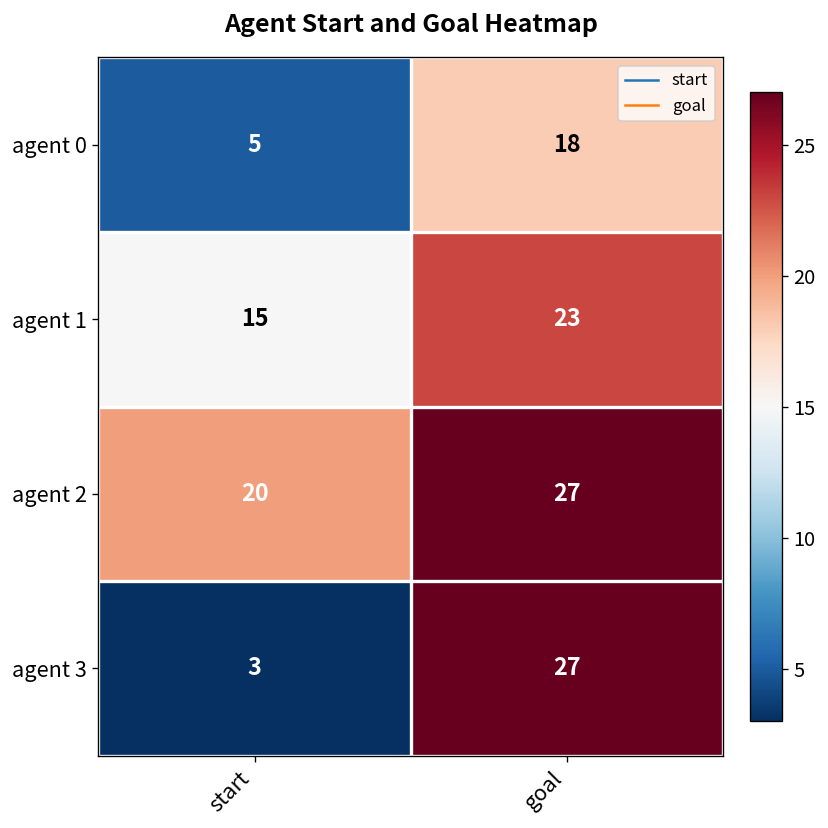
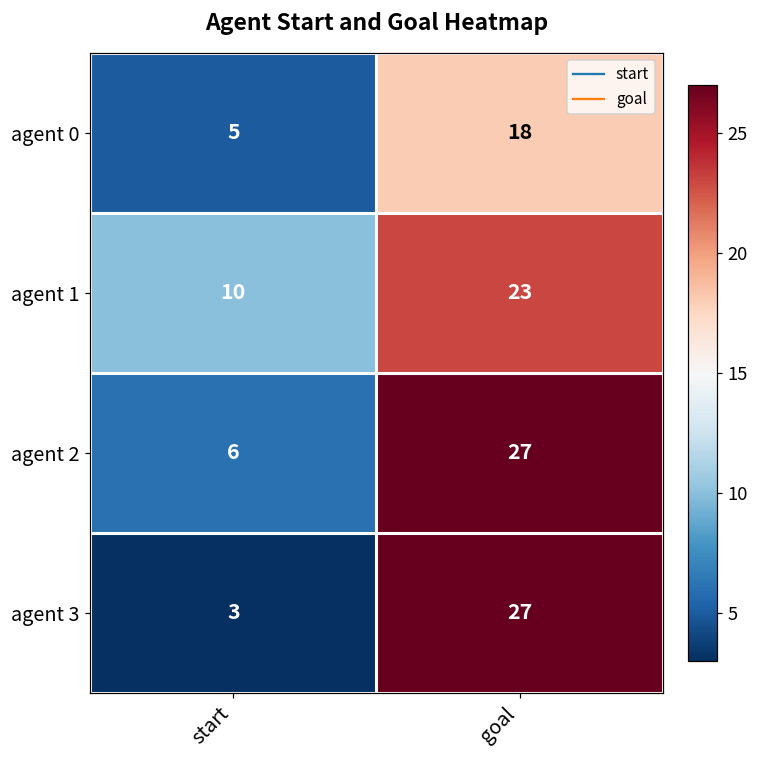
  {
    "agent 0": {
      "start": 5,
      "goal": 18
    },
    "agent 1": {
-     "start": 15,
+     "start": 10,
      "goal": 23
    },
    "agent 2": {
-     "start": 20,
+     "start": 6,
      "goal": 27
    },
    "agent 3": {
      "start": 3,
      "goal": 27
    }
  }
